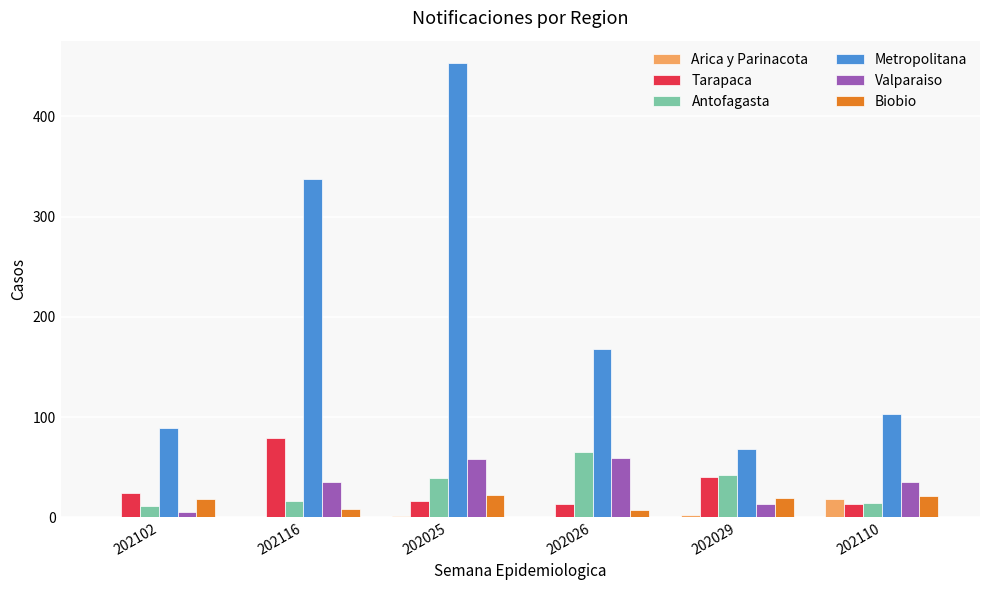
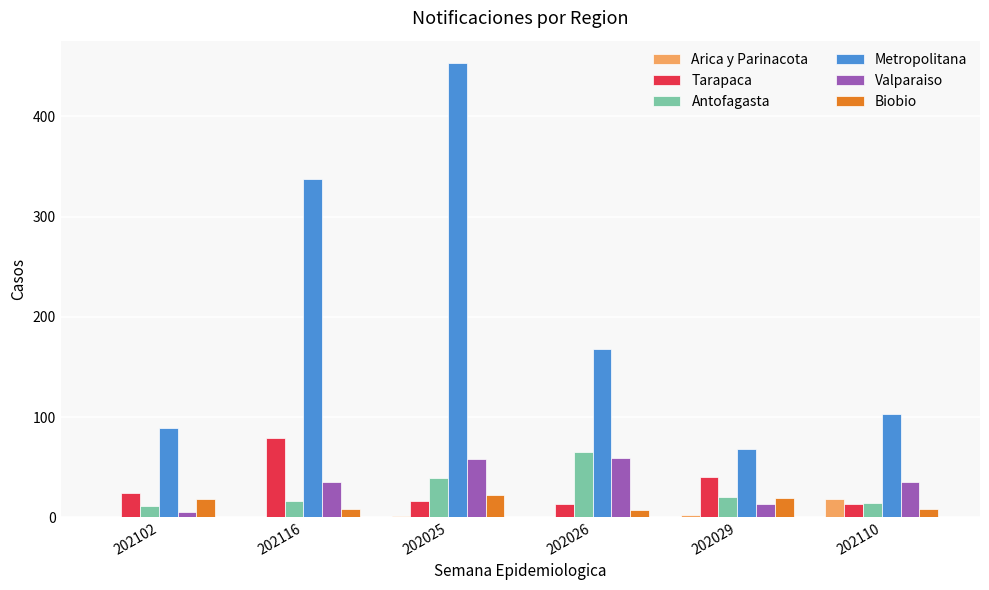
  {
    "Arica y Parinacota": {
      "202102": 0,
      "202116": 0,
      "202026": 0,
      "202110": 19
    },
    "Tarapaca": {
      "202102": 24,
      "202116": 79,
      "202025": 16,
      "202026": 13,
      "202029": 40,
      "202110": 14
    },
    "Antofagasta": {
      "202102": 11,
      "202116": 16,
      "202025": 39,
      "202026": 65,
-     "202029": 42,
+     "202029": 20,
      "202110": 14
    },
    "Metropolitana": {
      "202102": 89,
      "202116": 338,
      "202025": 453,
      "202026": 168,
      "202029": 68,
      "202110": 103
    },
    "Valparaiso": {
      "202102": 5,
      "202116": 35,
      "202025": 58,
      "202026": 59,
      "202029": 13,
      "202110": 35
    },
    "Biobio": {
      "202102": 18,
      "202116": 8,
      "202025": 22,
      "202026": 7,
      "202029": 20,
-     "202110": 21
+     "202110": 8
    }
  }
